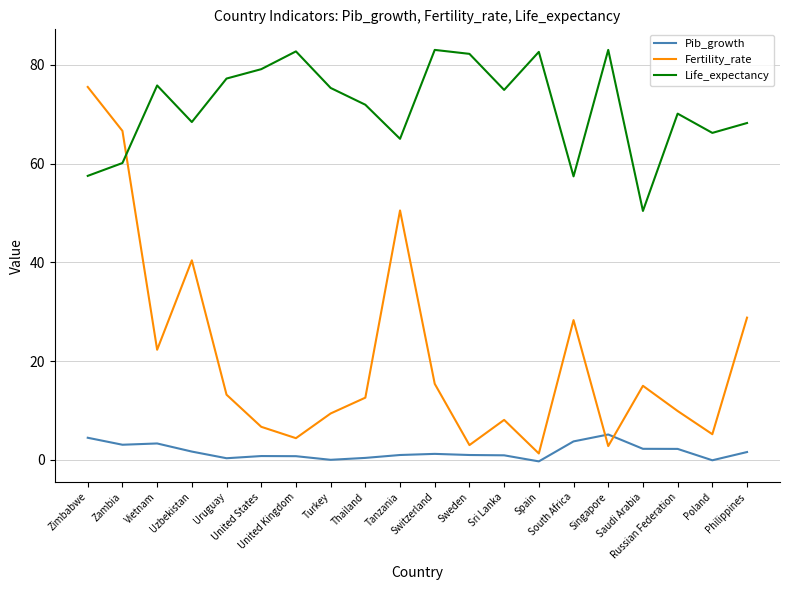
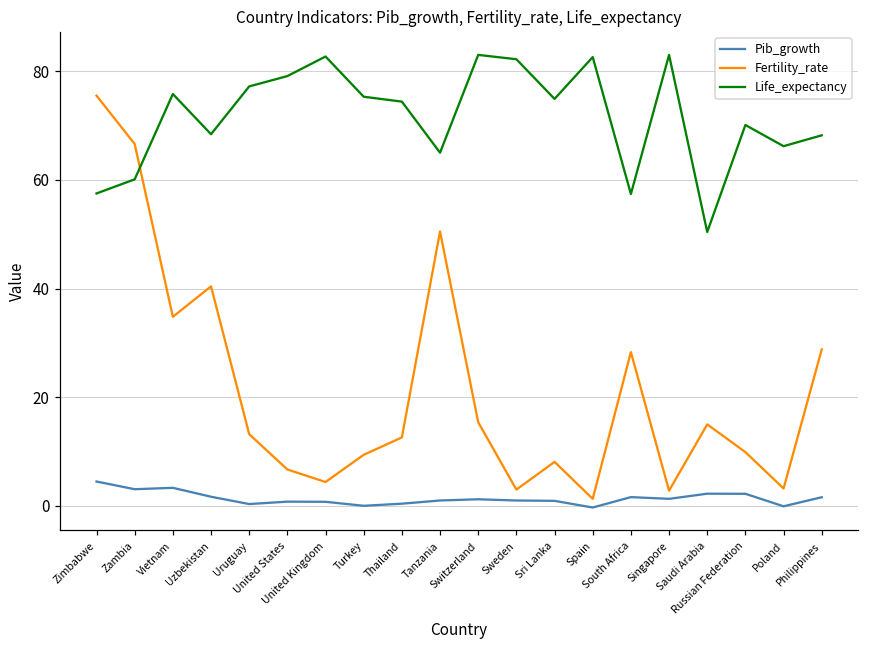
  {
    "Pib_growth": {
      "Zimbabwe": 4,
      "Zambia": 3,
      "Vietnam": 3,
      "Uzbekistan": 2,
      "Uruguay": 0,
      "United States": 1,
      "United Kingdom": 1,
      "Turkey": 0,
      "Thailand": 0,
      "Tanzania": 1,
      "Switzerland": 1,
      "Sweden": 1,
      "Sri Lanka": 1,
      "Spain": 0,
-     "South Africa": 4,
-     "Singapore": 5,
+     "South Africa": 2,
+     "Singapore": 1,
      "Saudi Arabia": 2,
      "Russian Federation": 2,
      "Poland": 0,
      "Philippines": 2
    },
    "Fertility_rate": {
      "Zimbabwe": 76,
      "Zambia": 67,
-     "Vietnam": 22,
+     "Vietnam": 35,
      "Uzbekistan": 40,
      "Uruguay": 13,
      "United States": 7,
      "United Kingdom": 4,
      "Turkey": 9,
      "Thailand": 13,
      "Tanzania": 51,
      "Switzerland": 15,
      "Sweden": 3,
      "Sri Lanka": 8,
      "Spain": 1,
      "South Africa": 28,
      "Singapore": 3,
      "Saudi Arabia": 15,
      "Russian Federation": 10,
-     "Poland": 5,
+     "Poland": 3,
      "Philippines": 29
    },
    "Life_expectancy": {
      "Zimbabwe": 58,
      "Zambia": 60,
      "Vietnam": 76,
      "Uzbekistan": 68,
      "Uruguay": 77,
      "United States": 79,
      "United Kingdom": 83,
      "Turkey": 75,
-     "Thailand": 72,
+     "Thailand": 74,
      "Tanzania": 65,
      "Switzerland": 83,
      "Sweden": 82,
      "Sri Lanka": 75,
      "Spain": 83,
      "South Africa": 57,
      "Singapore": 83,
      "Saudi Arabia": 50,
      "Russian Federation": 70,
      "Poland": 66,
      "Philippines": 68
    }
  }
